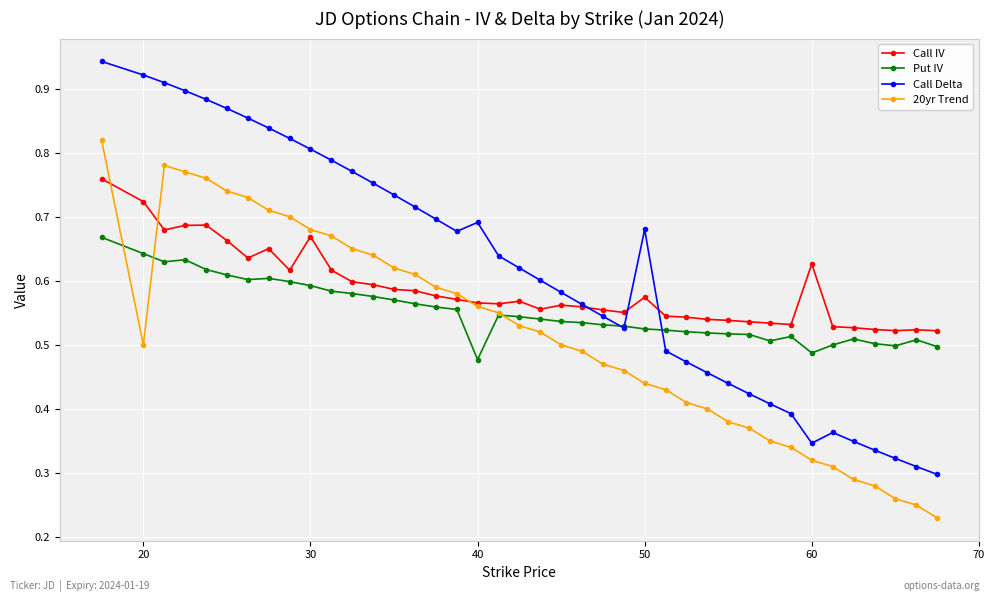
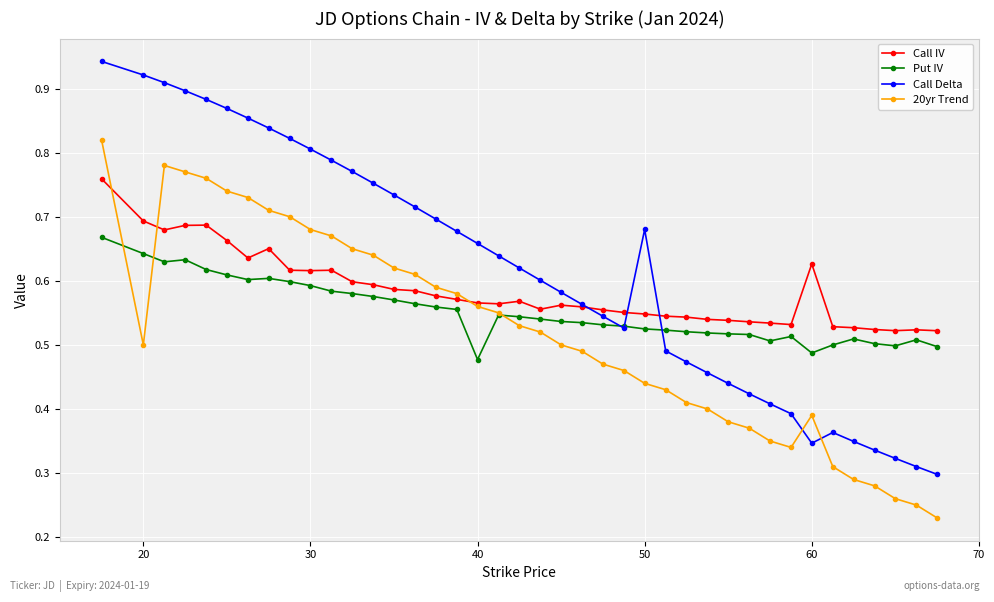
  {
    "Call IV": {
-     "20": 0.72,
-     "30": 0.67,
+     "20": 0.69,
+     "30": 0.62,
      "40": 0.57,
-     "50": 0.57,
+     "50": 0.55,
      "60": 0.63
    },
    "Put IV": {
      "20": 0.64,
      "30": 0.59,
      "40": 0.48,
      "50": 0.52,
      "60": 0.49
    },
    "Call Delta": {
      "20": 0.92,
      "30": 0.81,
-     "40": 0.69,
+     "40": 0.66,
      "50": 0.68,
      "60": 0.35
    },
    "20yr Trend": {
      "20": 0.50,
      "30": 0.68,
      "40": 0.56,
      "50": 0.44,
-     "60": 0.32
+     "60": 0.39
    }
  }
